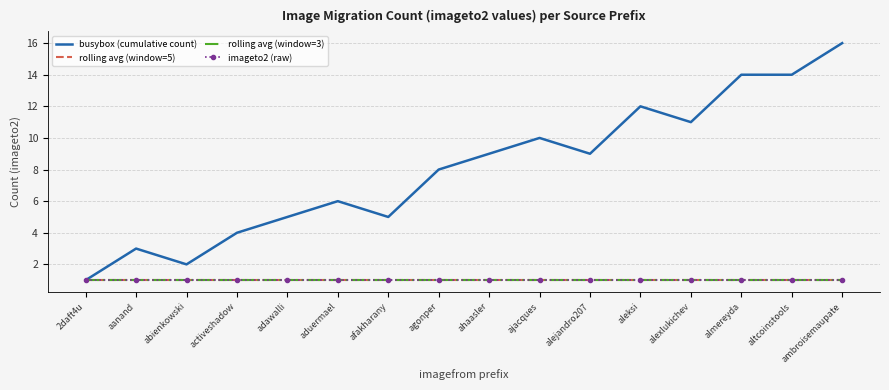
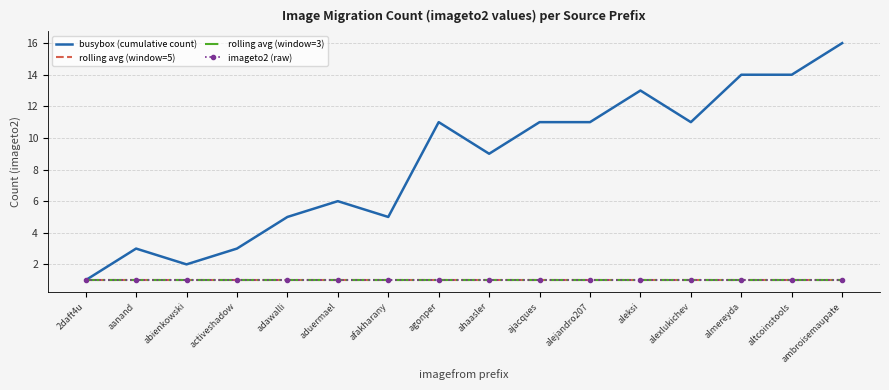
  {
    "busybox (cumulative count)": {
      "aanand": 3,
      "abienkowski": 2,
-     "activeshadow": 4,
+     "activeshadow": 3,
      "adawalli": 5,
      "aduermael": 6,
      "afakharany": 5,
-     "agonper": 8,
+     "agonper": 11,
      "ahaasler": 9,
-     "ajacques": 10,
-     "alejandro207": 9,
-     "aleksi": 12,
+     "ajacques": 11,
+     "alejandro207": 11,
+     "aleksi": 13,
      "alexlukichev": 11,
      "almereyda": 14,
      "altcoinstools": 14,
      "ambroisemaupate": 16
    },
    "imageto2 (raw)": {
      "aanand": 1,
      "abienkowski": 1,
      "activeshadow": 1,
      "adawalli": 1,
      "aduermael": 1,
      "afakharany": 1,
      "agonper": 1,
      "ahaasler": 1,
      "ajacques": 1,
      "alejandro207": 1,
      "aleksi": 1,
      "alexlukichev": 1,
      "almereyda": 1,
      "altcoinstools": 1,
      "ambroisemaupate": 1
    }
  }
